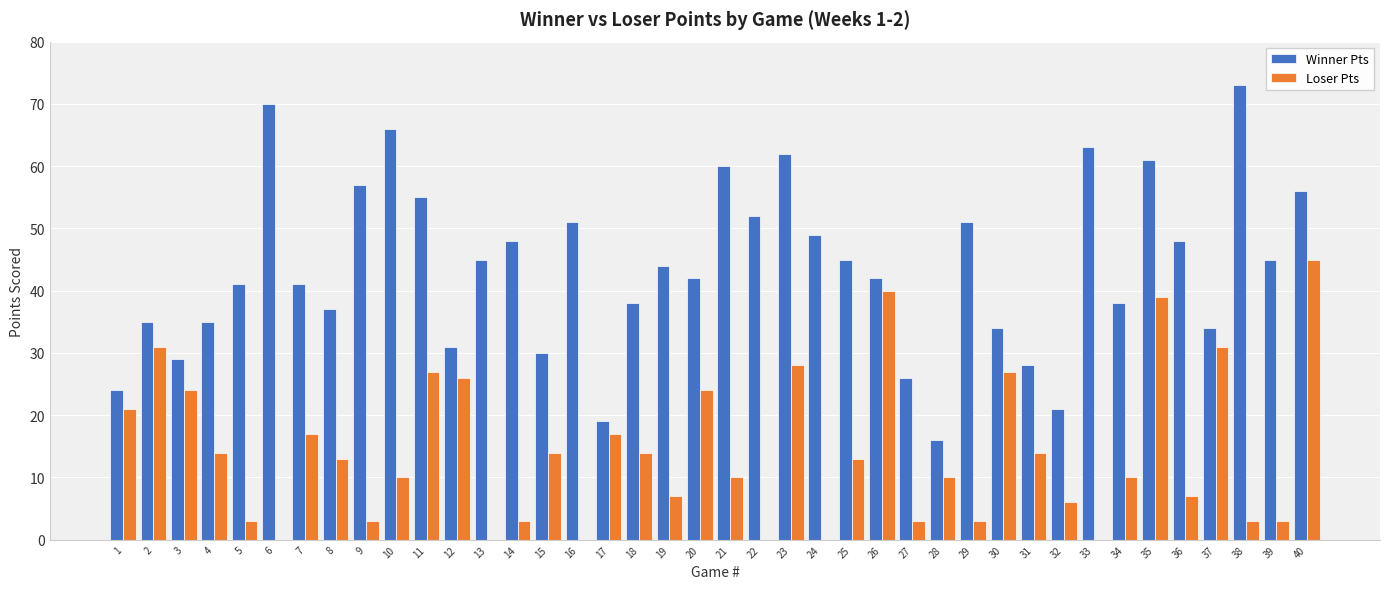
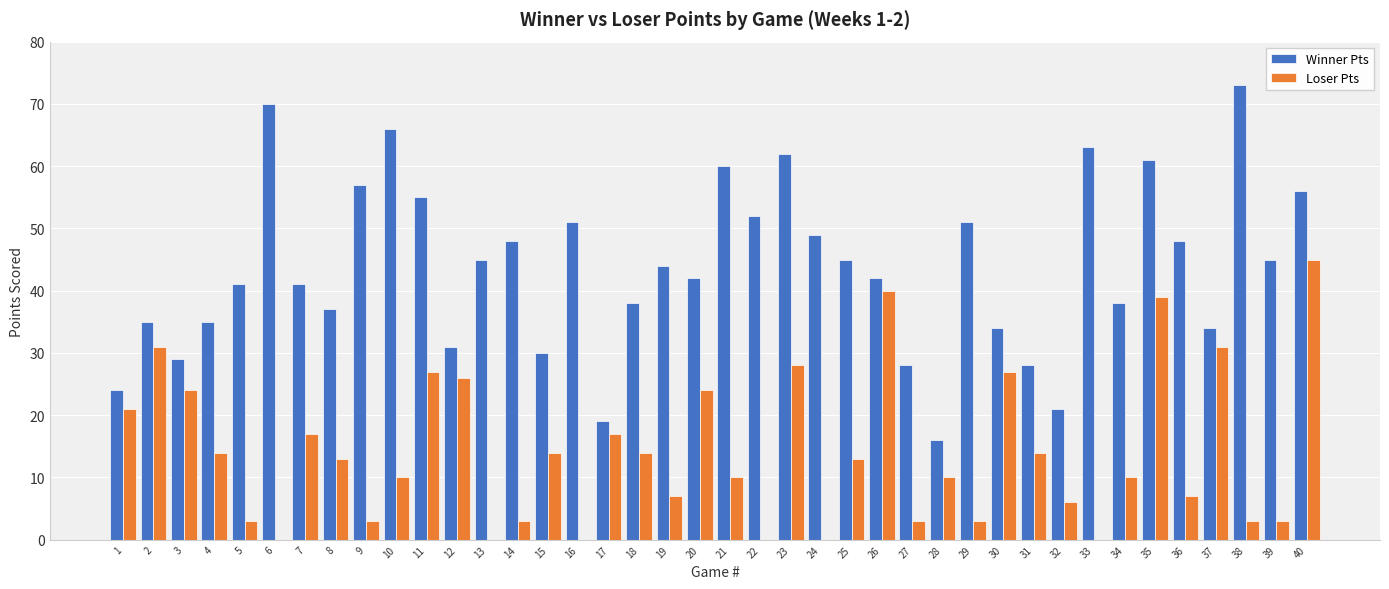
  {
    "Winner Pts": {
      "1": 24,
      "2": 35,
      "3": 29,
      "4": 35,
      "5": 41,
      "6": 70,
      "7": 41,
      "8": 37,
      "9": 57,
      "10": 66,
      "11": 55,
      "12": 31,
      "13": 45,
      "14": 48,
      "15": 30,
      "16": 51,
      "17": 19,
      "18": 38,
      "19": 44,
      "20": 42,
      "21": 60,
      "22": 52,
      "23": 62,
      "24": 49,
      "25": 45,
      "26": 42,
-     "27": 26,
+     "27": 28,
      "28": 16,
      "29": 51,
      "30": 34,
      "31": 28,
      "32": 21,
      "33": 63,
      "34": 38,
      "35": 61,
      "36": 48,
      "37": 34,
      "38": 73,
      "39": 45,
      "40": 56
    },
    "Loser Pts": {
      "1": 21,
      "2": 31,
      "3": 24,
      "4": 14,
      "5": 3,
      "6": 0,
      "7": 17,
      "8": 13,
      "9": 3,
      "10": 10,
      "11": 27,
      "12": 26,
      "13": 0,
      "14": 3,
      "15": 14,
      "16": 0,
      "17": 17,
      "18": 14,
      "19": 7,
      "20": 24,
      "21": 10,
      "22": 0,
      "23": 28,
      "24": 0,
      "25": 13,
      "26": 40,
      "27": 3,
      "28": 10,
      "29": 3,
      "30": 27,
      "31": 14,
      "32": 6,
      "33": 0,
      "34": 10,
      "35": 39,
      "36": 7,
      "37": 31,
      "38": 3,
      "39": 3,
      "40": 45
    }
  }
